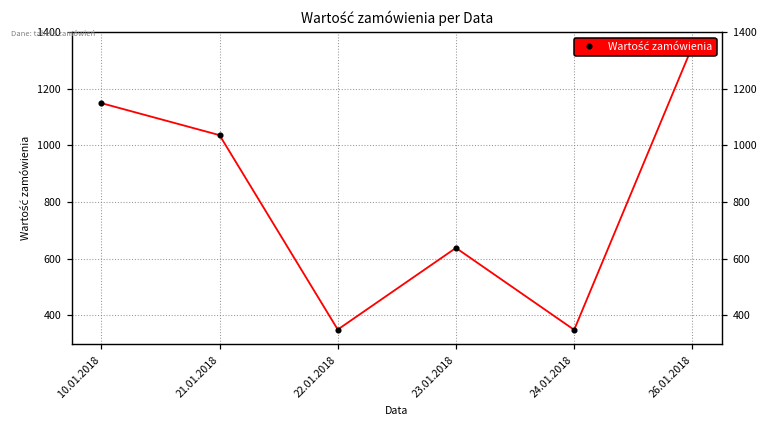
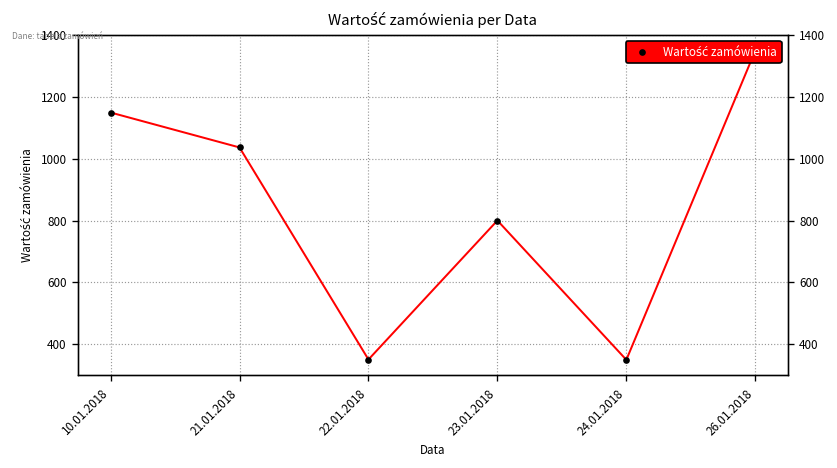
  {
    "10.01.2018": 1150,
    "21.01.2018": 1040,
    "22.01.2018": 350,
-   "23.01.2018": 640,
+   "23.01.2018": 800,
    "24.01.2018": 350
  }
